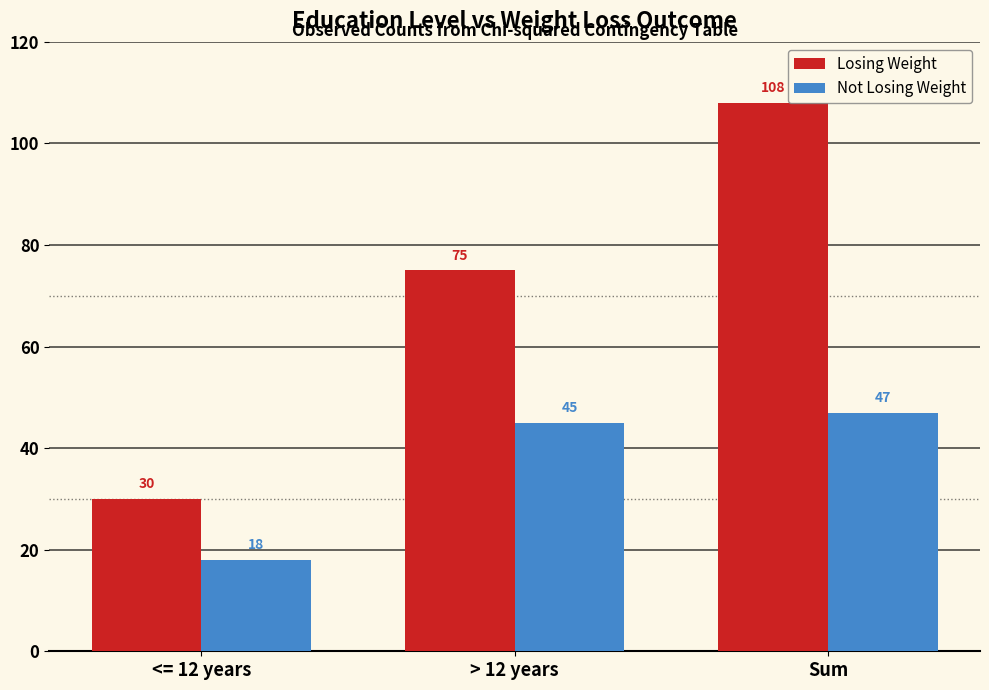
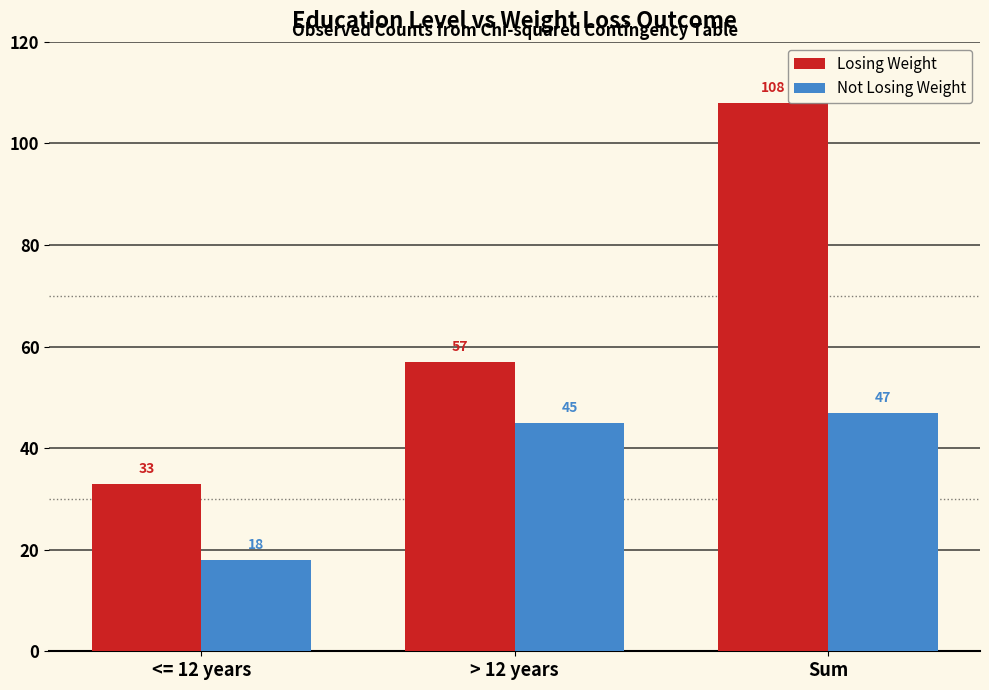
  {
    "Losing Weight": {
-     "<= 12 years": 30,
-     "> 12 years": 75,
+     "<= 12 years": 33,
+     "> 12 years": 57,
      "Sum": 108
    },
    "Not Losing Weight": {
      "<= 12 years": 18,
      "> 12 years": 45,
      "Sum": 47
    }
  }
